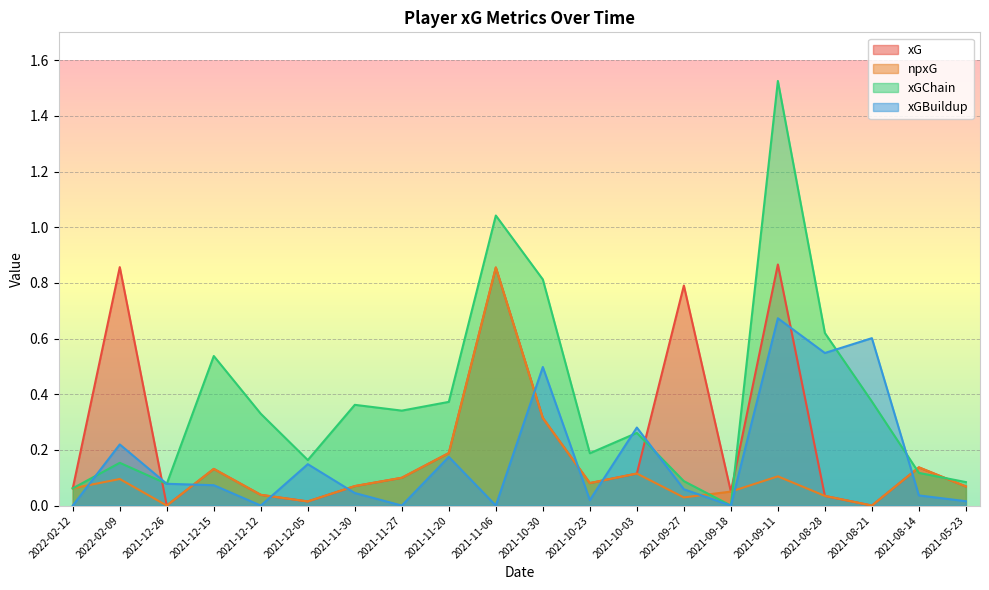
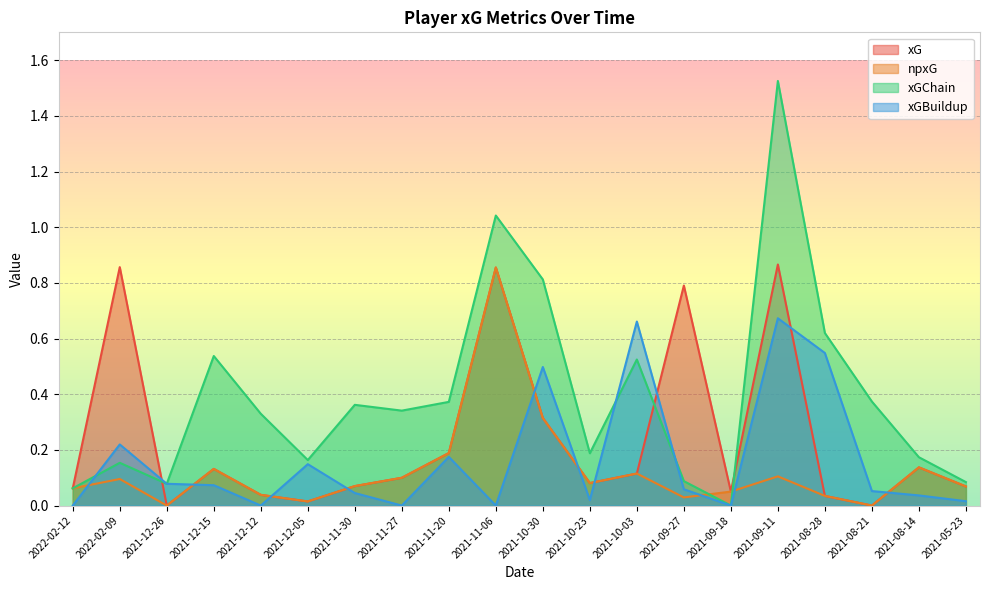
  {
    "xGChain": {
      "2022-02-09": 0.15,
      "2021-12-15": 0.54,
      "2021-12-12": 0.33,
      "2021-12-05": 0.16,
      "2021-11-30": 0.36,
      "2021-11-27": 0.34,
      "2021-11-20": 0.37,
      "2021-11-06": 1.04,
      "2021-10-30": 0.81,
      "2021-10-23": 0.19,
-     "2021-10-03": 0.26,
+     "2021-10-03": 0.52,
      "2021-09-27": 0.09,
      "2021-09-11": 1.53,
      "2021-08-28": 0.62,
      "2021-08-21": 0.37,
-     "2021-08-14": 0.12,
+     "2021-08-14": 0.17,
      "2021-05-23": 0.08
    },
    "xGBuildup": {
      "2022-02-12": 0.00,
      "2022-02-09": 0.22,
      "2021-12-15": 0.07,
      "2021-12-12": 0.00,
      "2021-12-05": 0.15,
      "2021-11-30": 0.05,
      "2021-11-27": 0.00,
      "2021-11-20": 0.17,
      "2021-11-06": 0.00,
      "2021-10-30": 0.50,
      "2021-10-23": 0.02,
-     "2021-10-03": 0.28,
+     "2021-10-03": 0.66,
      "2021-09-27": 0.06,
      "2021-09-11": 0.67,
      "2021-08-28": 0.55,
-     "2021-08-21": 0.60,
+     "2021-08-21": 0.05,
      "2021-08-14": 0.04,
      "2021-05-23": 0.02
    }
  }
